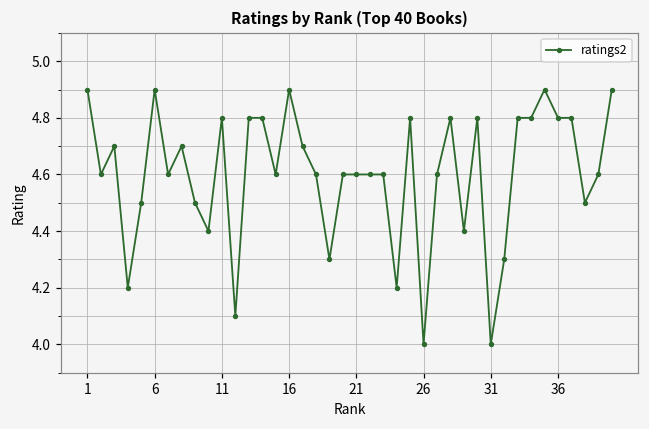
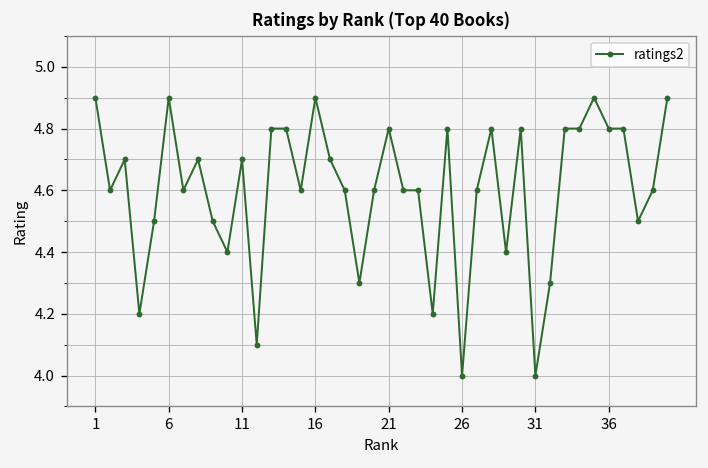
  {
    "1": 4.9,
    "6": 4.9,
-   "11": 4.8,
+   "11": 4.7,
    "16": 4.9,
-   "21": 4.6,
+   "21": 4.8,
    "26": 4.0,
    "31": 4.0,
    "36": 4.8
  }
